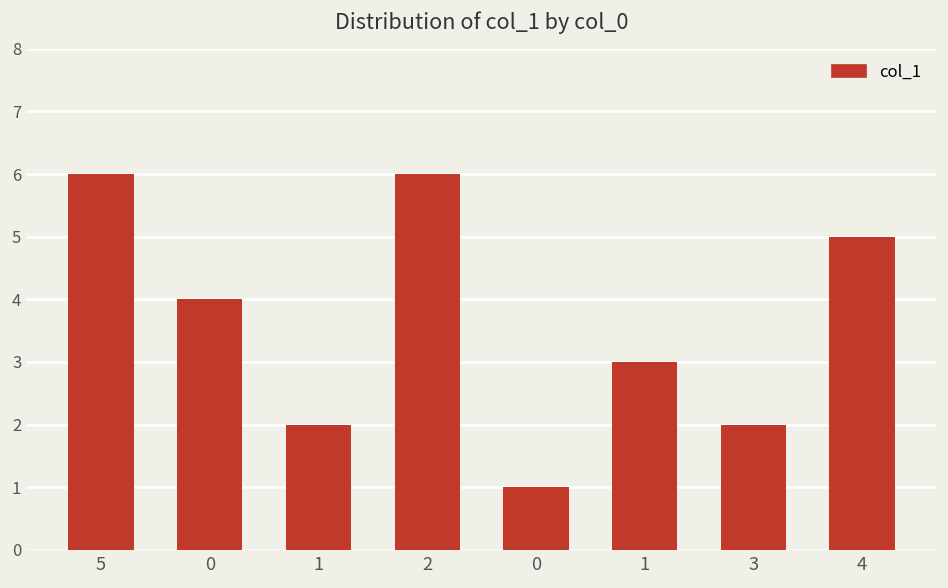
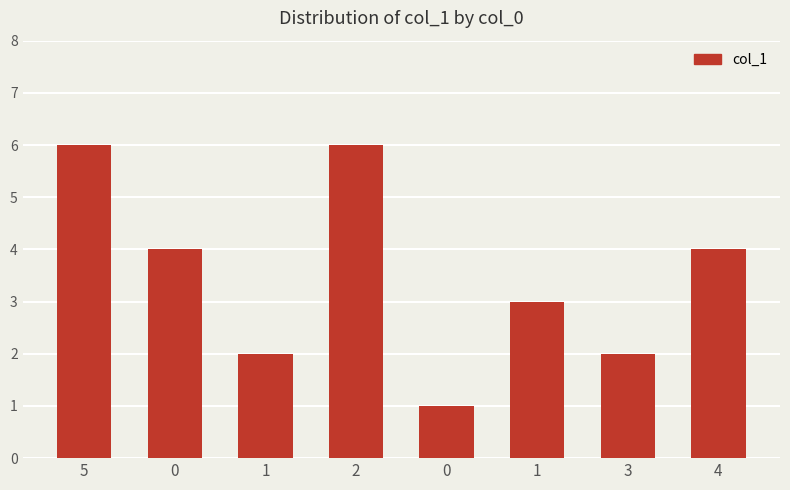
  {
    "5": 6,
    "2": 6,
    "3": 2,
-   "4": 5
+   "4": 4
  }
